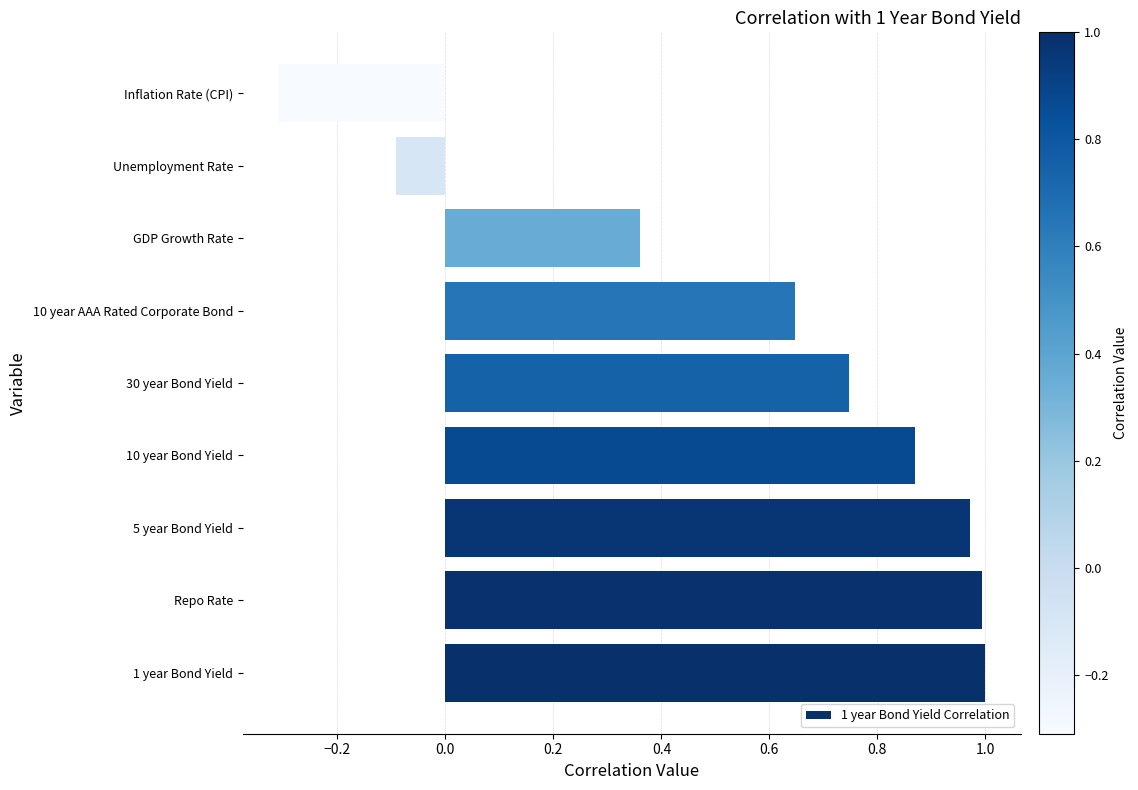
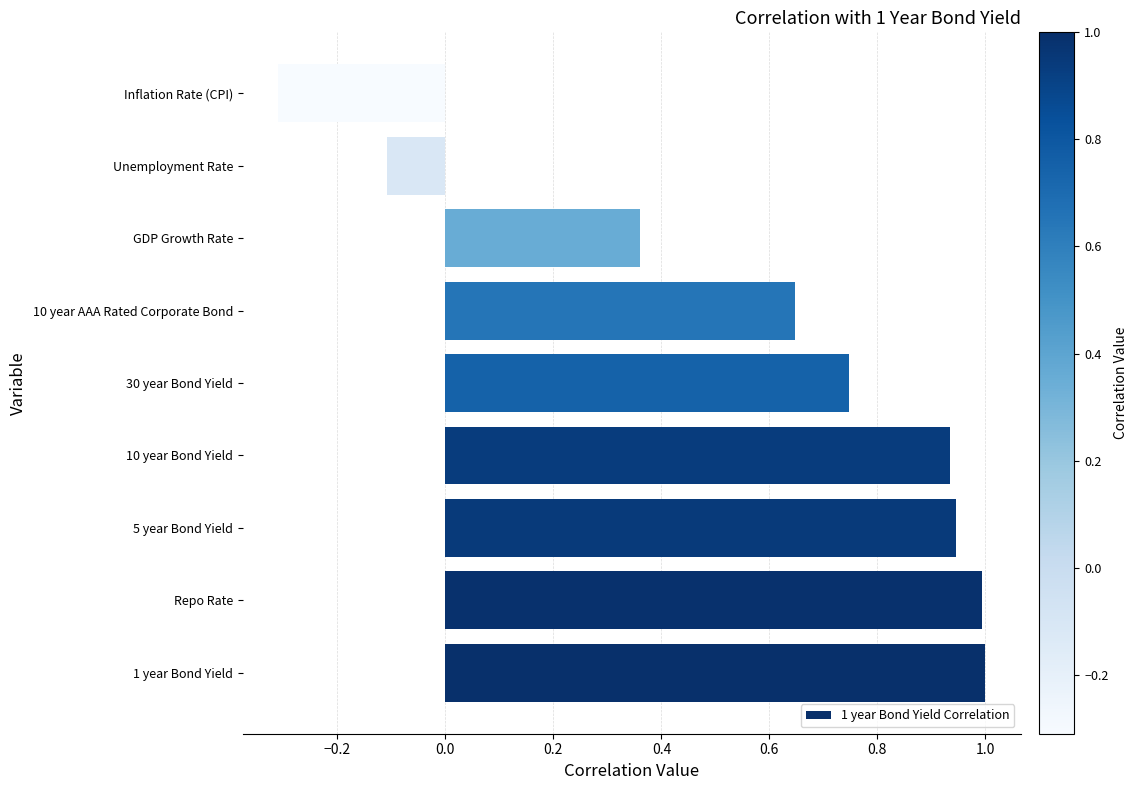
  {
    "Inflation Rate (CPI)": -0.31,
-   "Unemployment Rate": -0.09,
+   "Unemployment Rate": -0.11,
    "GDP Growth Rate": 0.36,
    "10 year AAA Rated Corporate Bond": 0.65,
    "30 year Bond Yield": 0.75,
-   "10 year Bond Yield": 0.87,
-   "5 year Bond Yield": 0.97,
+   "10 year Bond Yield": 0.93,
+   "5 year Bond Yield": 0.95,
    "Repo Rate": 0.99,
    "1 year Bond Yield": 1.00
  }
